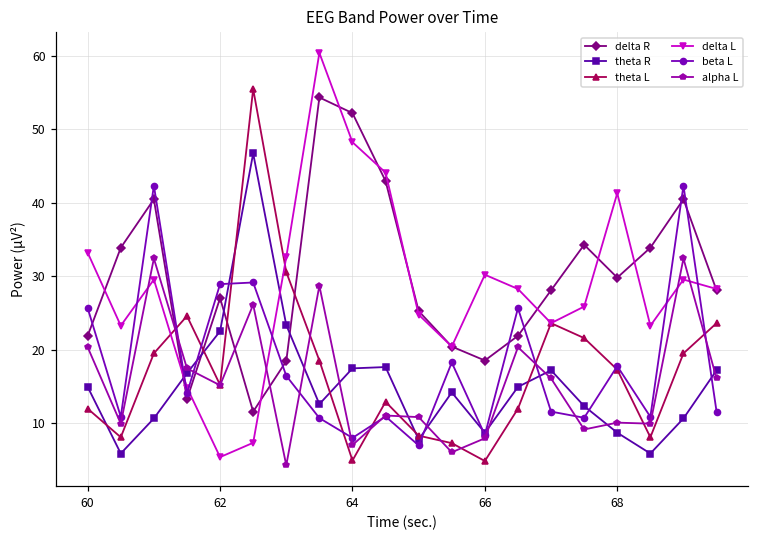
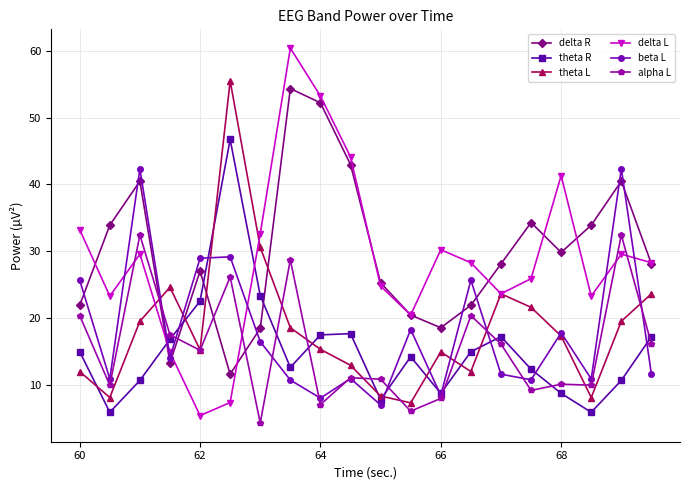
  {
    "theta L": {
      "60": 12,
-     "64": 5,
-     "66": 5,
+     "64": 15,
+     "66": 15,
      "68": 17
    },
    "delta L": {
      "60": 33,
      "62": 5,
-     "64": 48,
+     "64": 53,
      "66": 30,
      "68": 41
    }
  }
